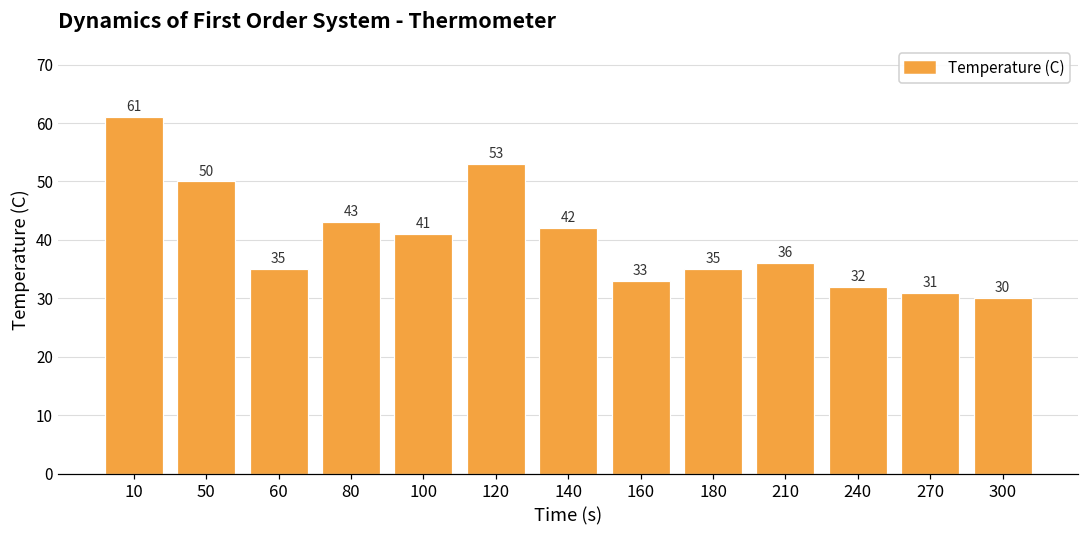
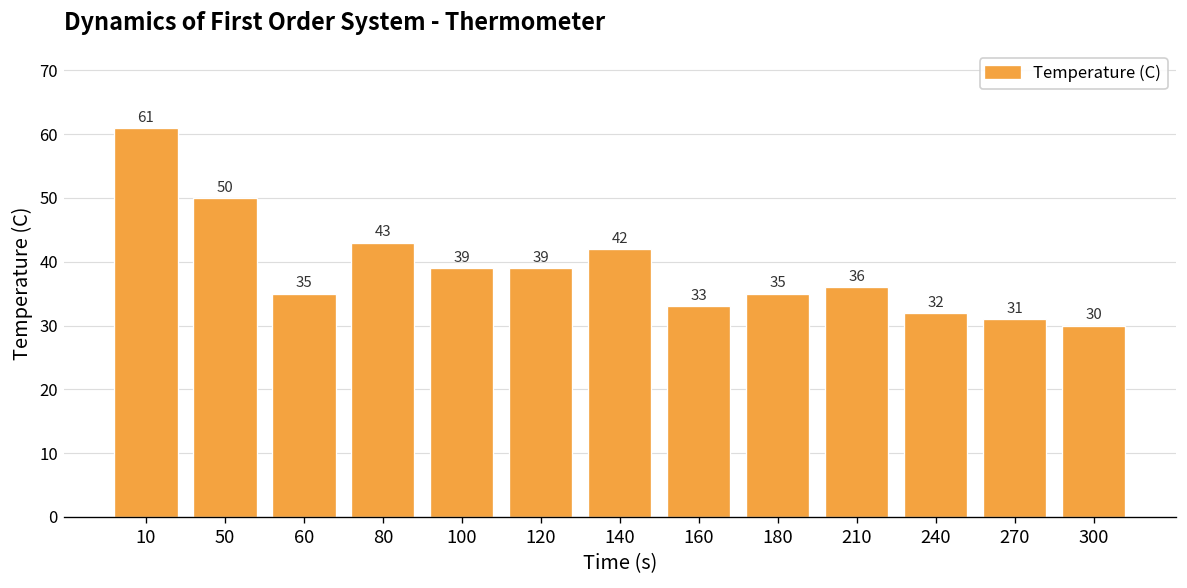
  {
    "10": 61,
    "50": 50,
    "60": 35,
    "80": 43,
-   "100": 41,
-   "120": 53,
+   "100": 39,
+   "120": 39,
    "140": 42,
    "160": 33,
    "180": 35,
    "210": 36,
    "240": 32,
    "270": 31,
    "300": 30
  }
